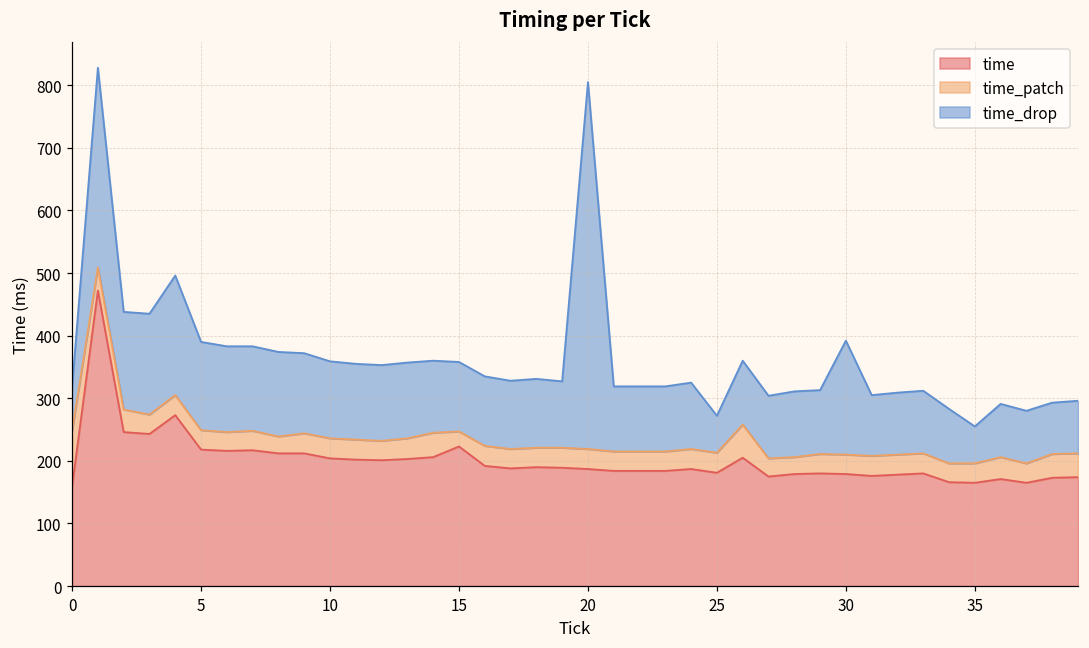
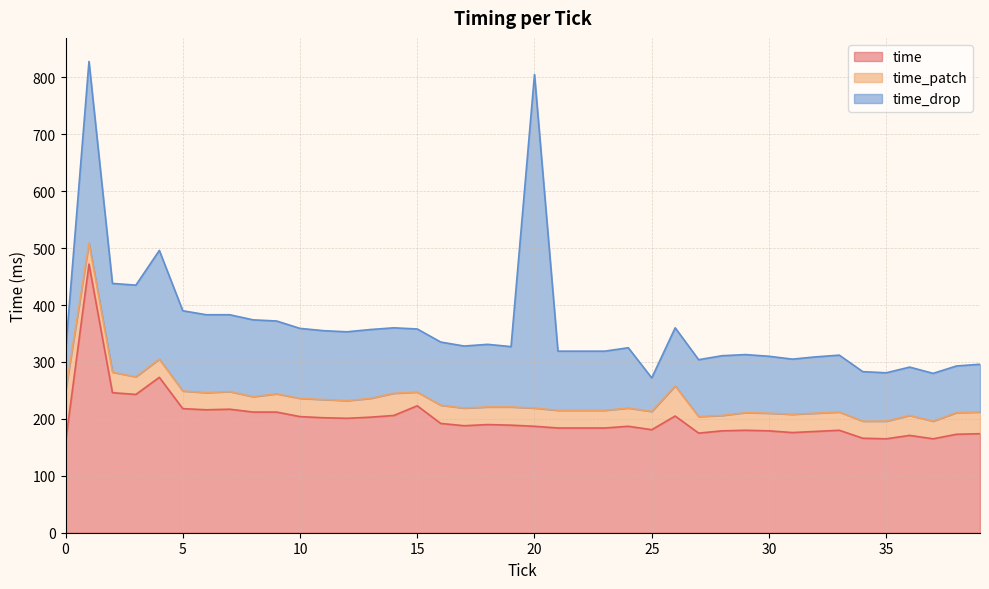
  {
    "time_drop": {
      "0": 70,
      "5": 140,
      "10": 120,
      "15": 110,
      "20": 590,
      "25": 60,
-     "30": 180,
-     "35": 60
+     "30": 100,
+     "35": 90
    }
  }
